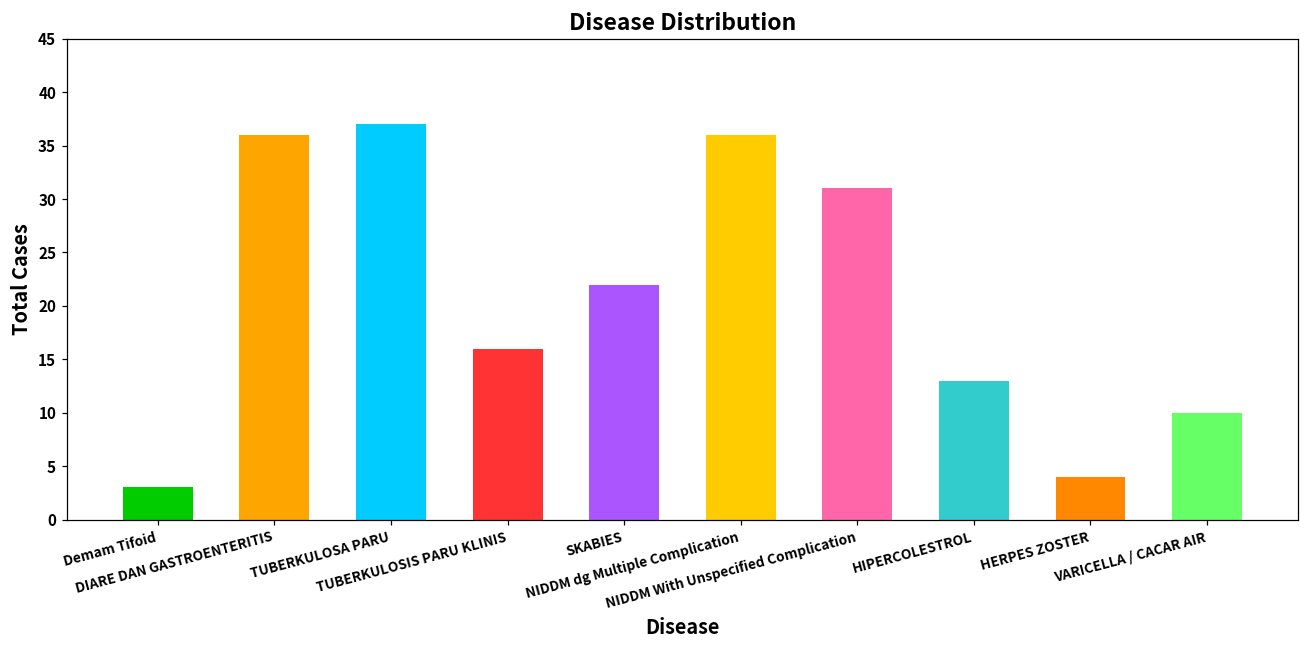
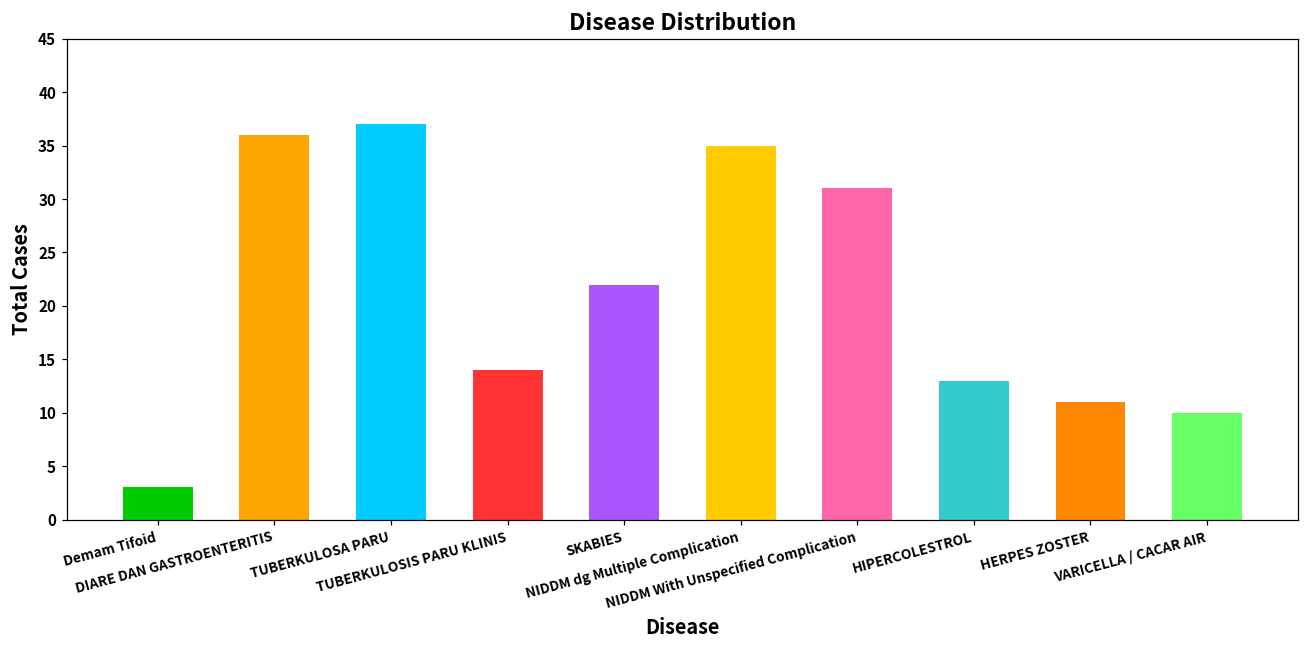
  {
    "Demam Tifoid": 3,
    "DIARE DAN GASTROENTERITIS": 36,
    "TUBERKULOSA PARU": 37,
-   "TUBERKULOSIS PARU KLINIS": 16,
+   "TUBERKULOSIS PARU KLINIS": 14,
    "SKABIES": 22,
-   "NIDDM dg Multiple Complication": 36,
+   "NIDDM dg Multiple Complication": 35,
    "NIDDM With Unspecified Complication": 31,
    "HIPERCOLESTROL": 13,
-   "HERPES ZOSTER": 4,
+   "HERPES ZOSTER": 11,
    "VARICELLA / CACAR AIR": 10
  }
